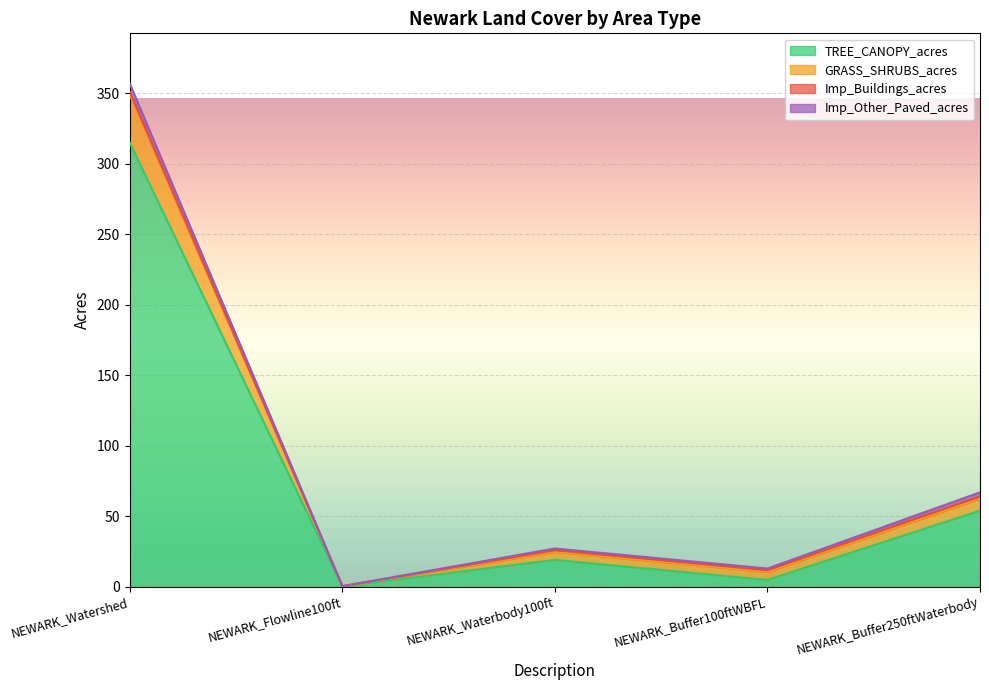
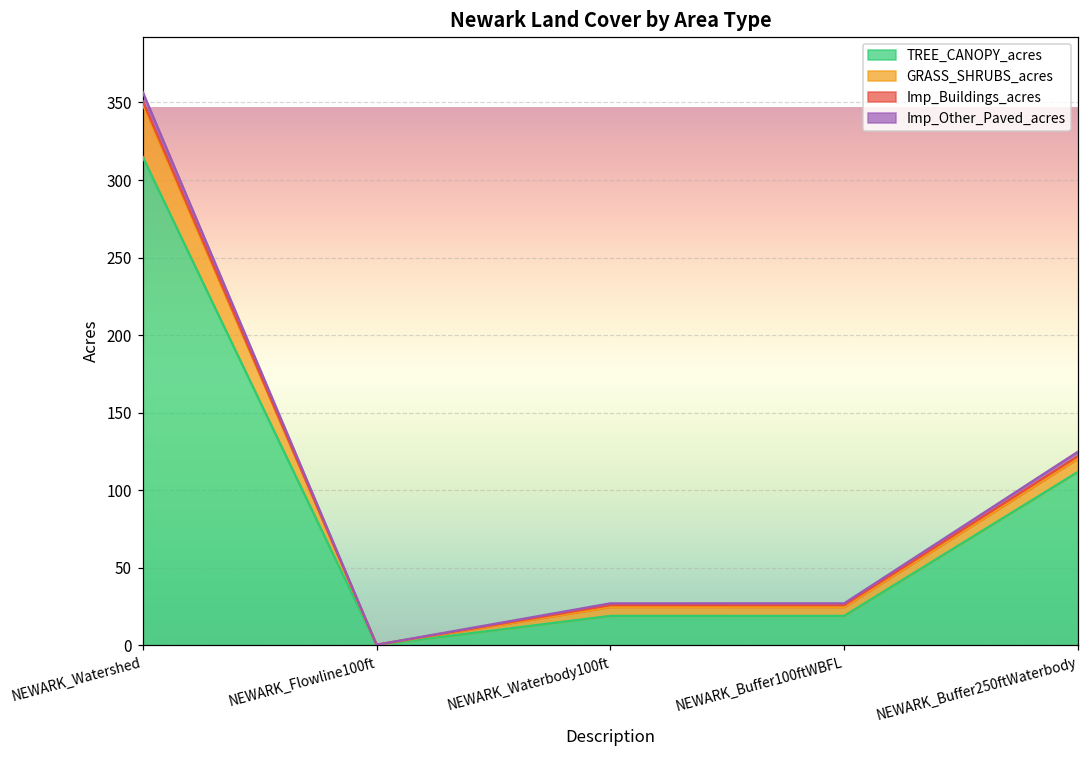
  {
    "TREE_CANOPY_acres": {
      "NEWARK_Watershed": 315,
      "NEWARK_Waterbody100ft": 19,
-     "NEWARK_Buffer100ftWBFL": 5,
-     "NEWARK_Buffer250ftWaterbody": 54
+     "NEWARK_Buffer100ftWBFL": 19,
+     "NEWARK_Buffer250ftWaterbody": 112
    },
    "GRASS_SHRUBS_acres": {
      "NEWARK_Watershed": 34
    },
    "Imp_Buildings_acres": {
      "NEWARK_Watershed": 2
    },
    "Imp_Other_Paved_acres": {
      "NEWARK_Watershed": 6,
      "NEWARK_Buffer250ftWaterbody": 3
    }
  }
